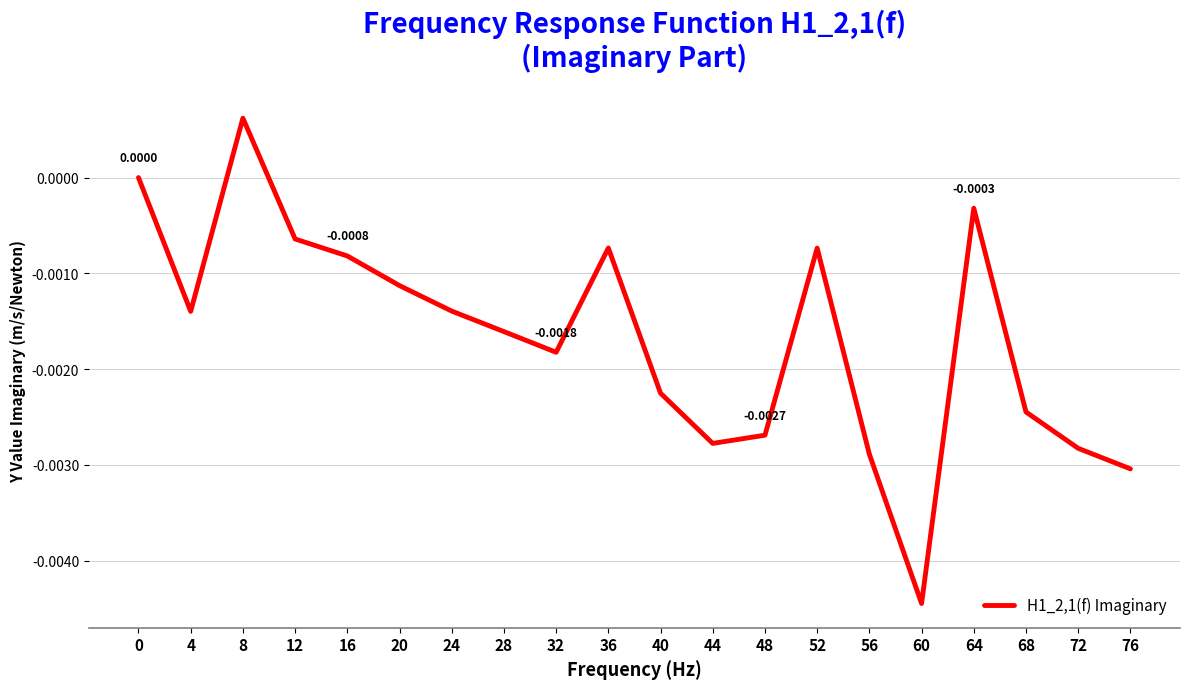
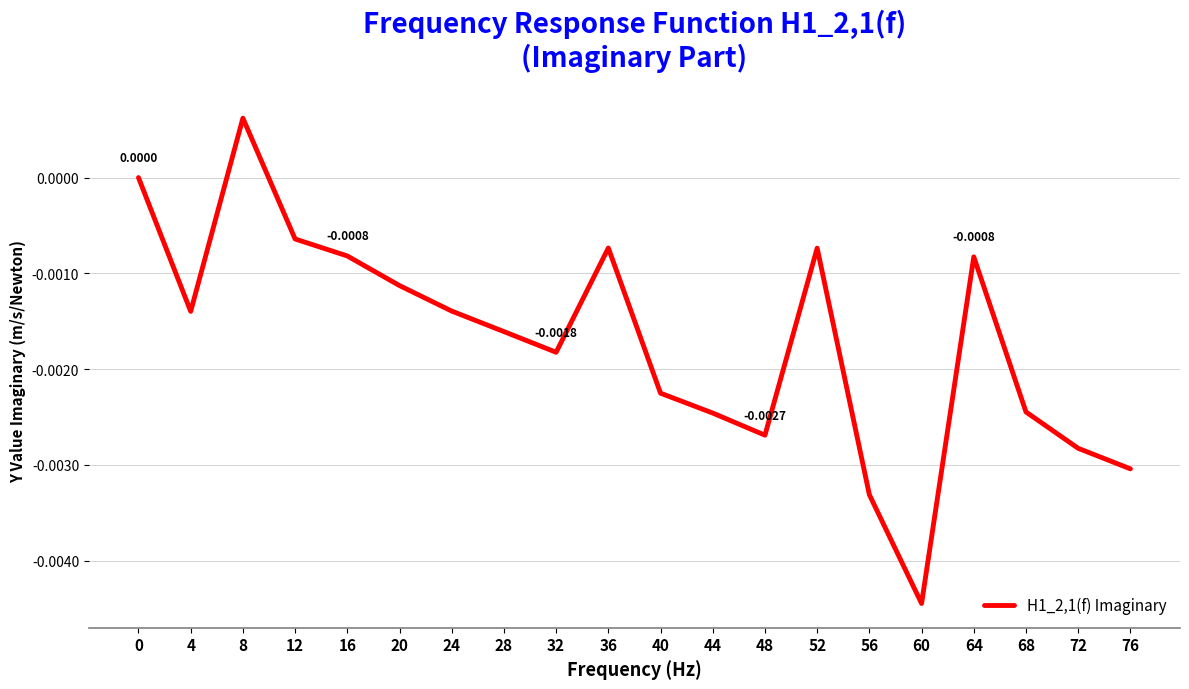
  {
    "0": 0.0000,
    "16": -0.0008,
    "32": -0.0018,
-   "44": -0.0028,
+   "44": -0.0025,
    "48": -0.0027,
-   "56": -0.0029,
-   "64": -0.0003
+   "56": -0.0033,
+   "64": -0.0008
  }
